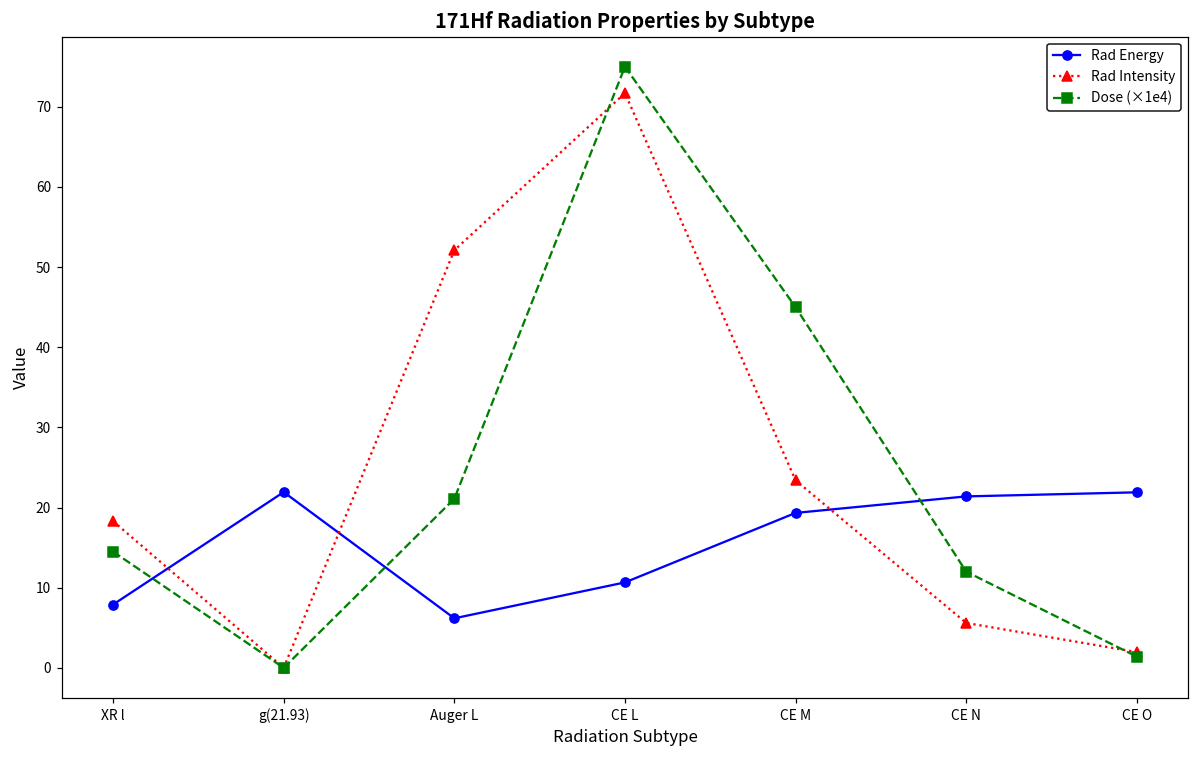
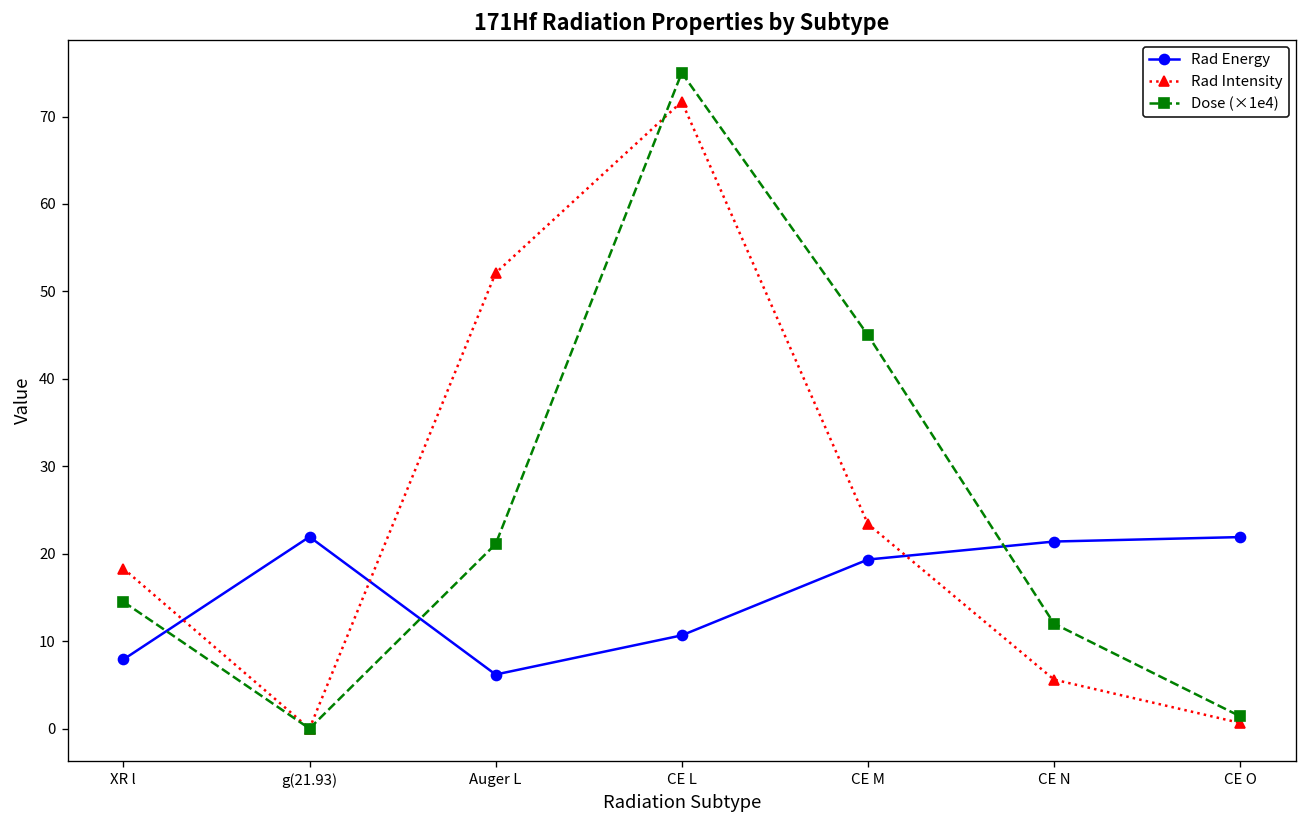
  {
    "Rad Energy": {
      "XR l": 8,
      "g(21.93)": 22,
      "Auger L": 6,
      "CE L": 11,
      "CE M": 19,
      "CE N": 21,
      "CE O": 22
    },
    "Rad Intensity": {
      "XR l": 18,
      "Auger L": 52,
      "CE L": 72,
      "CE M": 23,
      "CE N": 6,
-     "CE O": 2
+     "CE O": 1
    },
    "Dose (×1e4)": {
      "XR l": 14,
      "Auger L": 21,
      "CE L": 75,
      "CE M": 45,
      "CE N": 12,
      "CE O": 1
    }
  }
